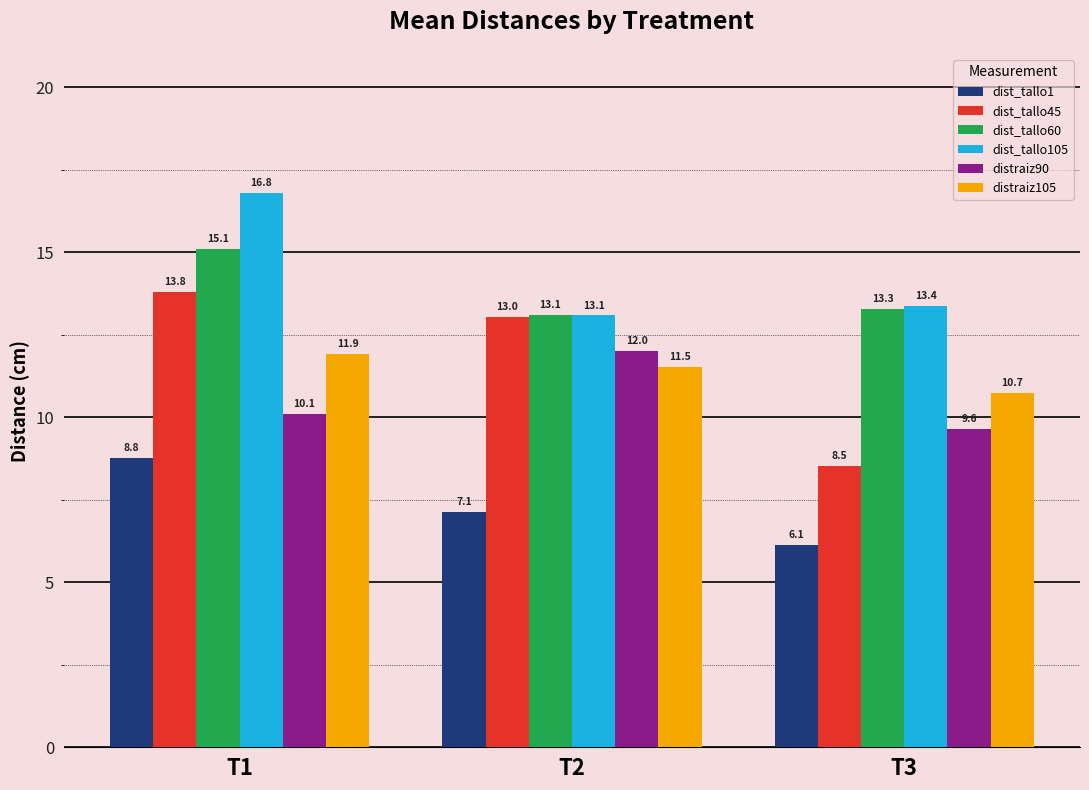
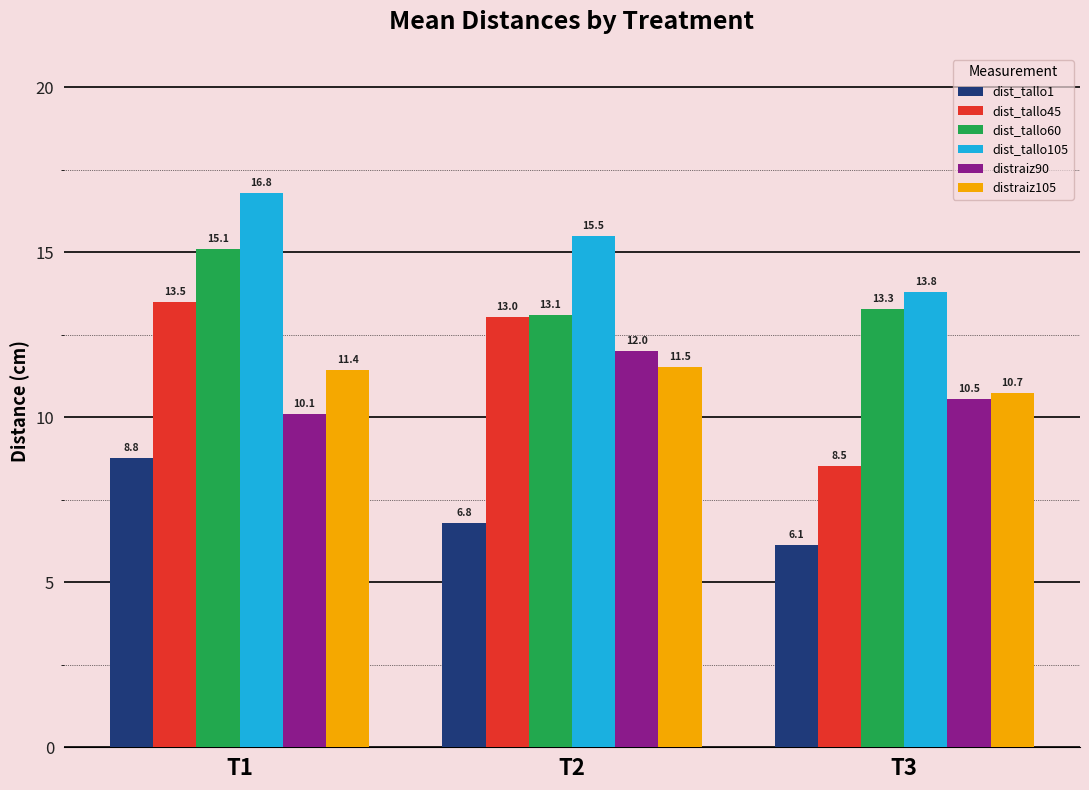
  {
    "dist_tallo1": {
      "T1": 8.8,
-     "T2": 7.1,
+     "T2": 6.8,
      "T3": 6.1
    },
    "dist_tallo45": {
-     "T1": 13.8,
+     "T1": 13.5,
      "T2": 13.0,
      "T3": 8.5
    },
    "dist_tallo60": {
      "T1": 15.1,
      "T2": 13.1,
      "T3": 13.3
    },
    "dist_tallo105": {
      "T1": 16.8,
-     "T2": 13.1,
-     "T3": 13.4
+     "T2": 15.5,
+     "T3": 13.8
    },
    "distraiz90": {
      "T1": 10.1,
      "T2": 12.0,
-     "T3": 9.6
+     "T3": 10.5
    },
    "distraiz105": {
-     "T1": 11.9,
+     "T1": 11.4,
      "T2": 11.5,
      "T3": 10.7
    }
  }
